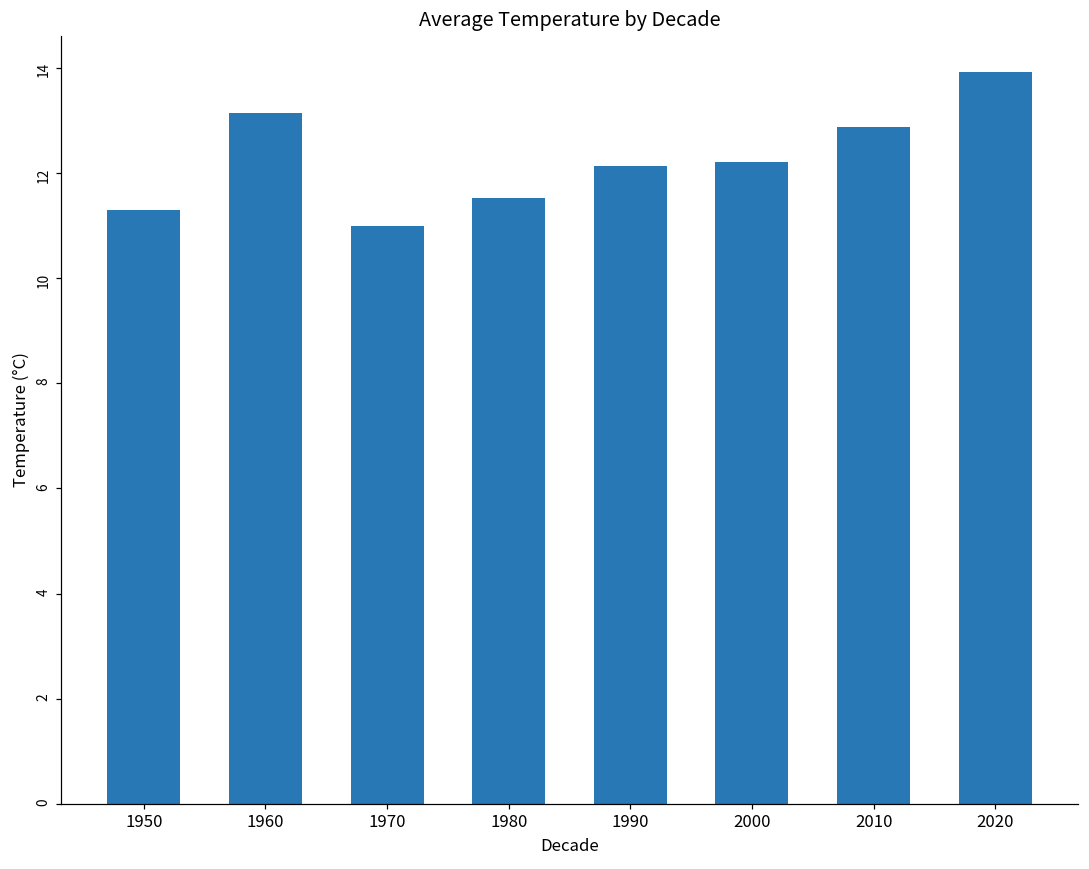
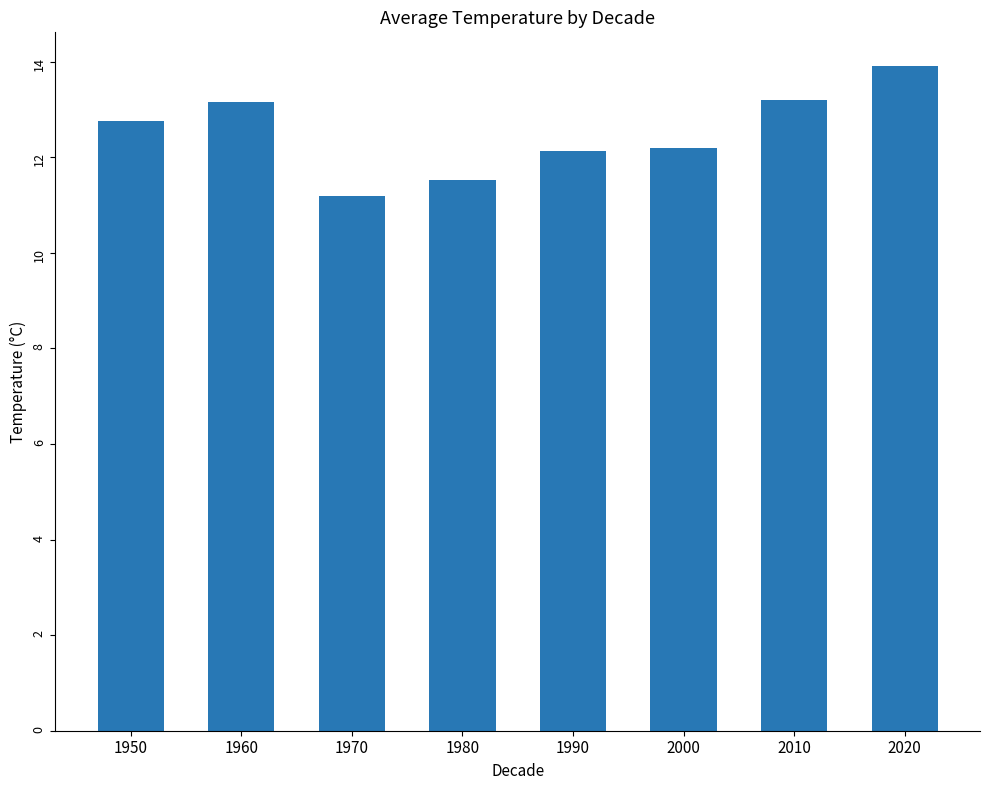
  {
-   "1950": 11.3,
+   "1950": 12.8,
    "1960": 13.1,
-   "1970": 11.0,
+   "1970": 11.2,
    "1980": 11.5,
    "1990": 12.1,
    "2000": 12.2,
-   "2010": 12.9,
+   "2010": 13.2,
    "2020": 13.9
  }
